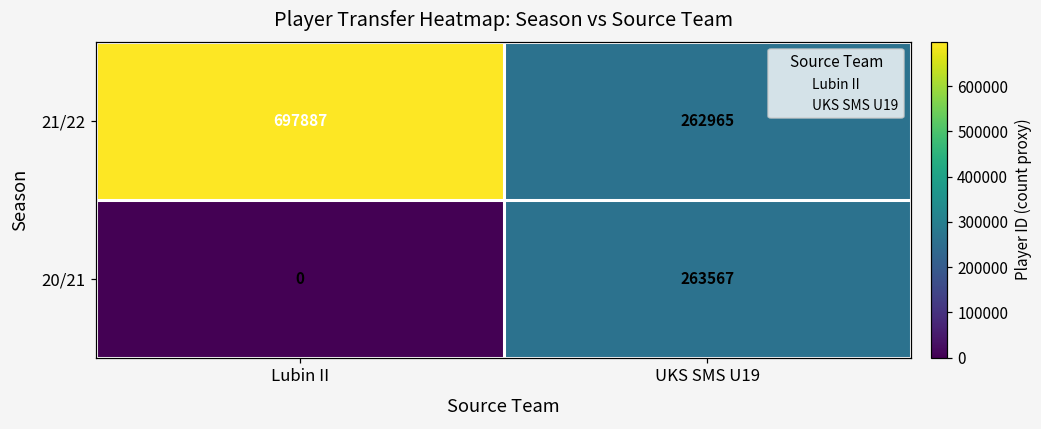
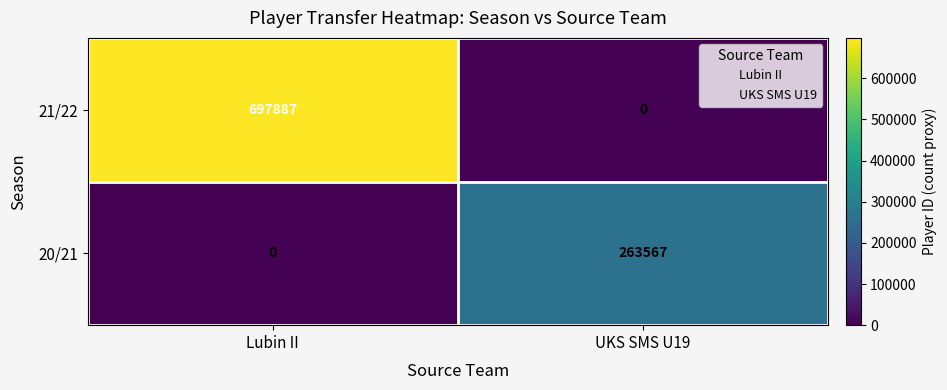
  {
    "21/22": {
-     "UKS SMS U19": 262965
+     "UKS SMS U19": 0
    }
  }
